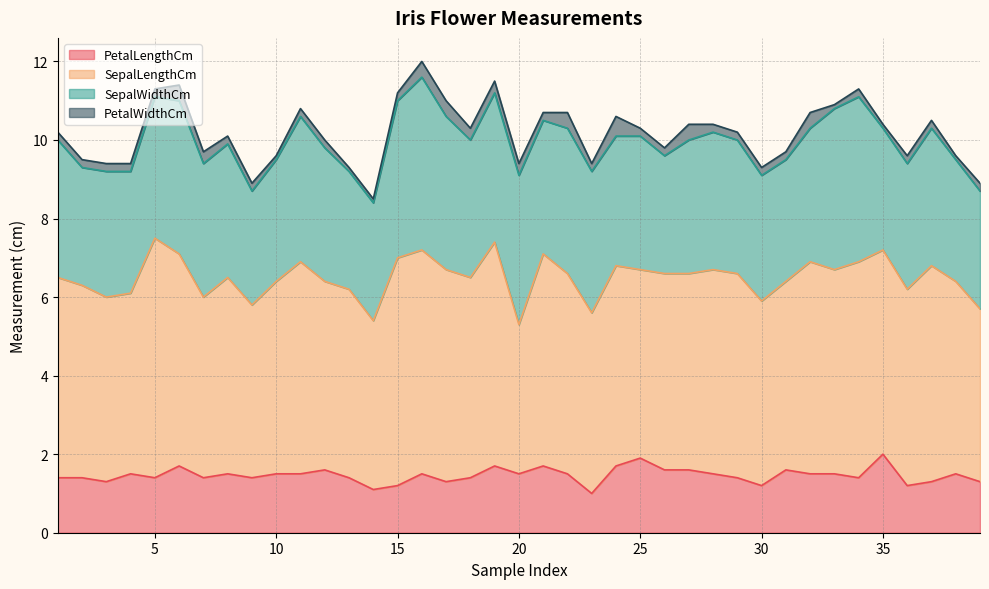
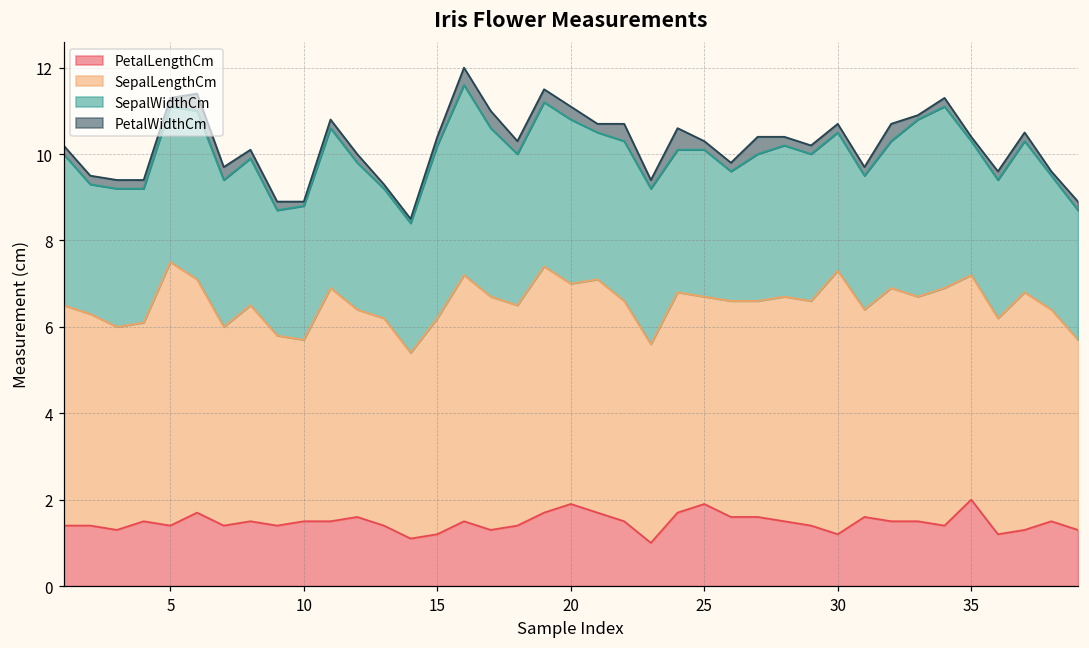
  {
    "PetalLengthCm": {
      "5": 1.4,
      "10": 1.5,
      "15": 1.2,
-     "20": 1.5,
+     "20": 1.9,
      "25": 1.9,
      "30": 1.2,
      "35": 2.0
    },
    "SepalLengthCm": {
      "5": 6.1,
-     "10": 4.9,
-     "15": 5.8,
-     "20": 3.8,
+     "10": 4.2,
+     "15": 5.0,
+     "20": 5.1,
      "25": 4.8,
-     "30": 4.7,
+     "30": 6.1,
      "35": 5.2
    },
    "SepalWidthCm": {
      "10": 3.1,
      "15": 4.0,
      "20": 3.8,
      "25": 3.4,
      "30": 3.2,
      "35": 3.1
    },
    "PetalWidthCm": {
      "10": 0.1,
      "15": 0.2,
      "20": 0.3,
      "25": 0.2,
      "30": 0.2,
      "35": 0.1
    }
  }
